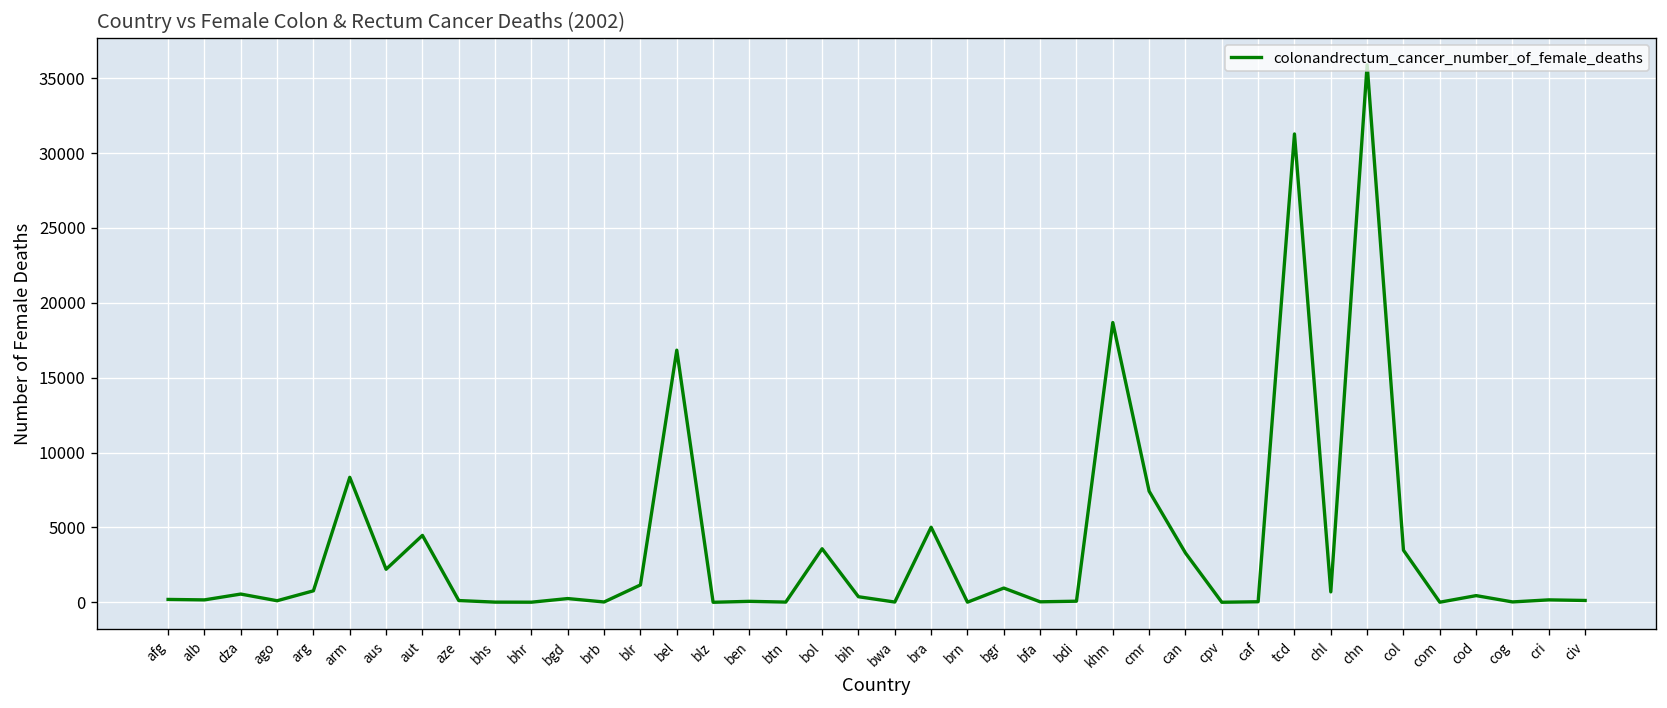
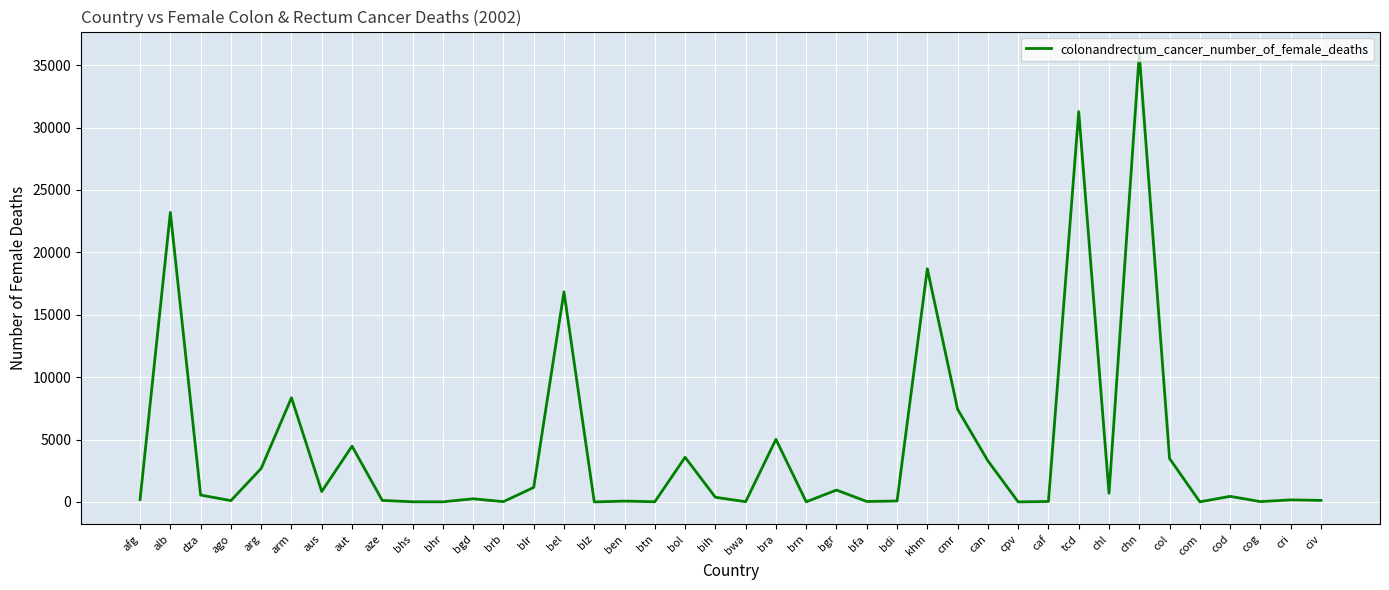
  {
    "afg": 200,
-   "alb": 200,
+   "alb": 23200,
    "dza": 600,
    "ago": 100,
-   "arg": 800,
+   "arg": 2700,
    "arm": 8300,
-   "aus": 2200,
+   "aus": 800,
    "aut": 4500,
    "aze": 100,
    "bhs": 0,
    "bhr": 0,
    "bgd": 300,
    "brb": 0,
    "blr": 1200,
    "bel": 16800,
    "blz": 0,
    "ben": 100,
    "btn": 0,
    "bol": 3600,
    "bih": 400,
    "bwa": 0,
    "bra": 5000,
    "brn": 0,
    "bgr": 1000,
    "bfa": 0,
    "bdi": 100,
    "khm": 18700,
    "cmr": 7400,
    "can": 3300,
    "cpv": 0,
    "caf": 0,
    "tcd": 31300,
    "chl": 700,
    "col": 3500,
    "com": 0,
    "cod": 400,
    "cog": 0,
    "cri": 200,
    "civ": 100
  }
